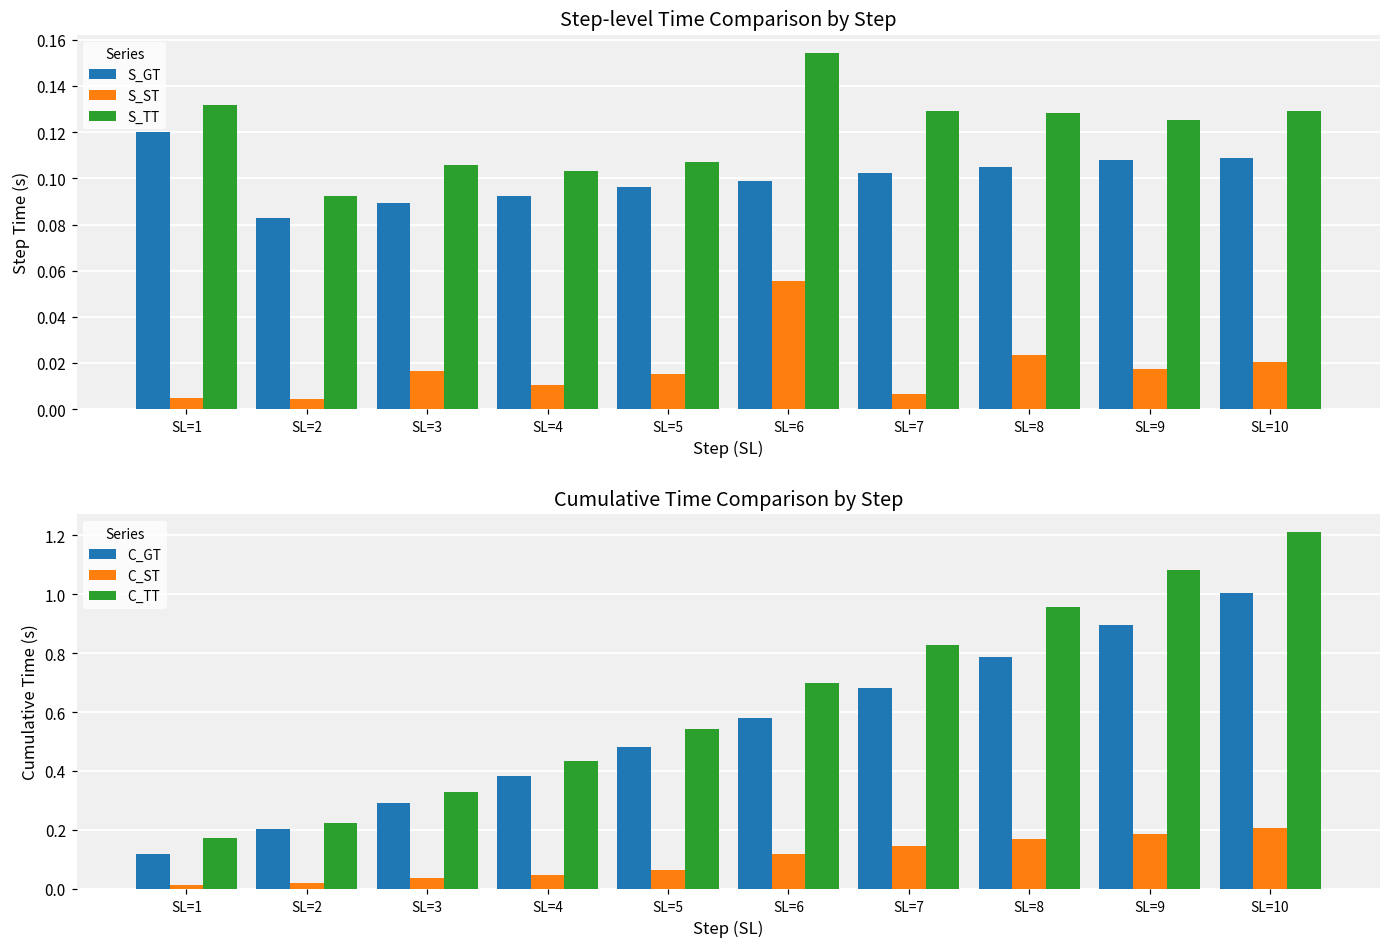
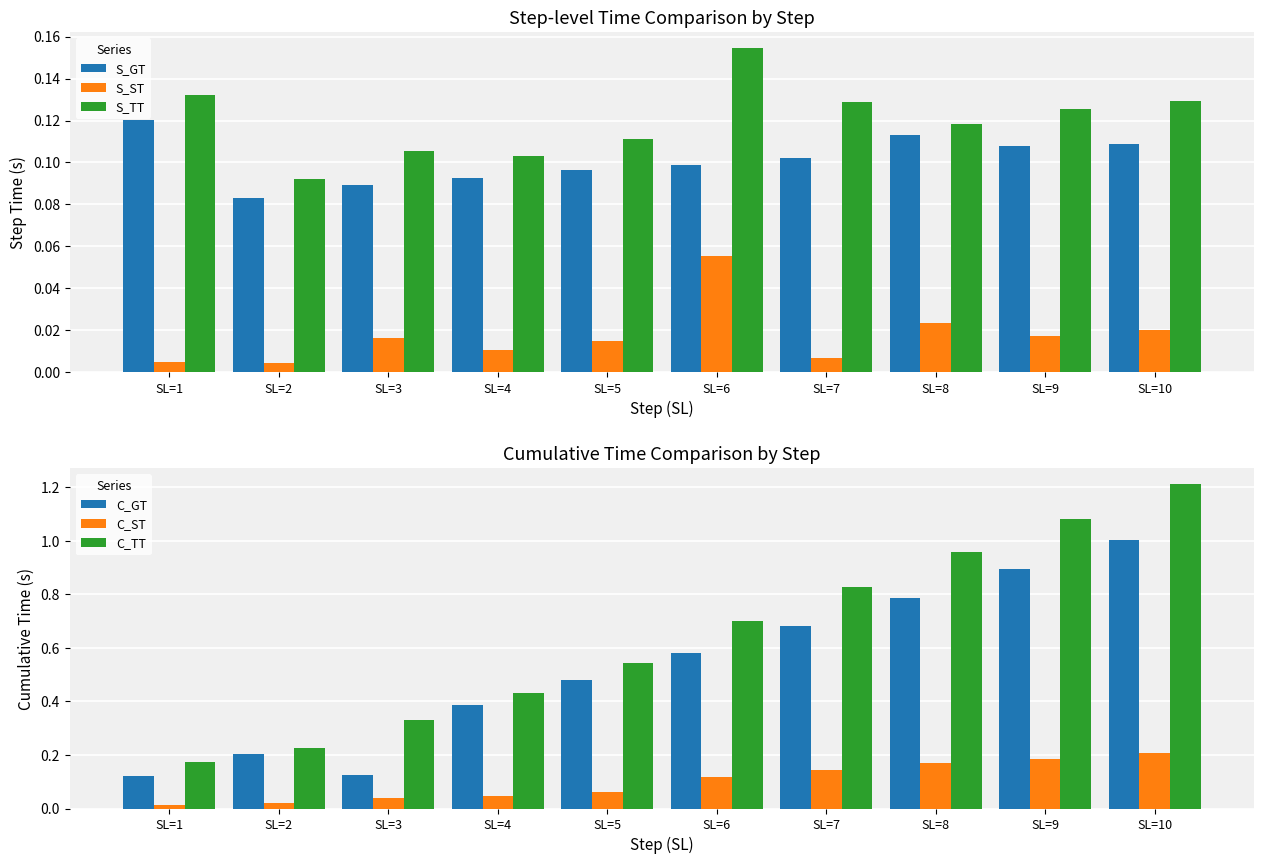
  {
    "Step-level Time Comparison by Step": {
      "S_GT": {
        "SL=1": 0.120,
        "SL=2": 0.083,
        "SL=3": 0.089,
        "SL=4": 0.092,
        "SL=5": 0.096,
        "SL=6": 0.099,
        "SL=7": 0.102,
-       "SL=8": 0.105,
+       "SL=8": 0.113,
        "SL=9": 0.108,
        "SL=10": 0.109
      },
      "S_ST": {
        "SL=1": 0.005,
        "SL=2": 0.004,
        "SL=3": 0.016,
        "SL=4": 0.011,
        "SL=5": 0.015,
        "SL=6": 0.056,
        "SL=7": 0.007,
        "SL=8": 0.023,
        "SL=9": 0.017,
        "SL=10": 0.020
      },
      "S_TT": {
        "SL=1": 0.132,
        "SL=2": 0.092,
        "SL=3": 0.106,
        "SL=4": 0.103,
-       "SL=5": 0.107,
+       "SL=5": 0.111,
        "SL=6": 0.154,
        "SL=7": 0.129,
-       "SL=8": 0.128,
+       "SL=8": 0.118,
        "SL=9": 0.125,
        "SL=10": 0.129
      }
    },
    "Cumulative Time Comparison by Step": {
      "C_GT": {
        "SL=1": 0.12,
        "SL=2": 0.20,
-       "SL=3": 0.29,
+       "SL=3": 0.13,
        "SL=4": 0.38,
        "SL=5": 0.48,
        "SL=6": 0.58,
        "SL=7": 0.68,
        "SL=8": 0.79,
        "SL=9": 0.89,
        "SL=10": 1.00
      },
      "C_ST": {
        "SL=1": 0.01,
        "SL=2": 0.02,
        "SL=3": 0.04,
        "SL=4": 0.05,
        "SL=5": 0.06,
        "SL=6": 0.12,
        "SL=7": 0.15,
        "SL=8": 0.17,
        "SL=9": 0.19,
        "SL=10": 0.21
      },
      "C_TT": {
        "SL=1": 0.17,
        "SL=2": 0.22,
        "SL=3": 0.33,
        "SL=4": 0.43,
        "SL=5": 0.54,
        "SL=6": 0.70,
        "SL=7": 0.83,
        "SL=8": 0.96,
        "SL=9": 1.08,
        "SL=10": 1.21
      }
    }
  }
